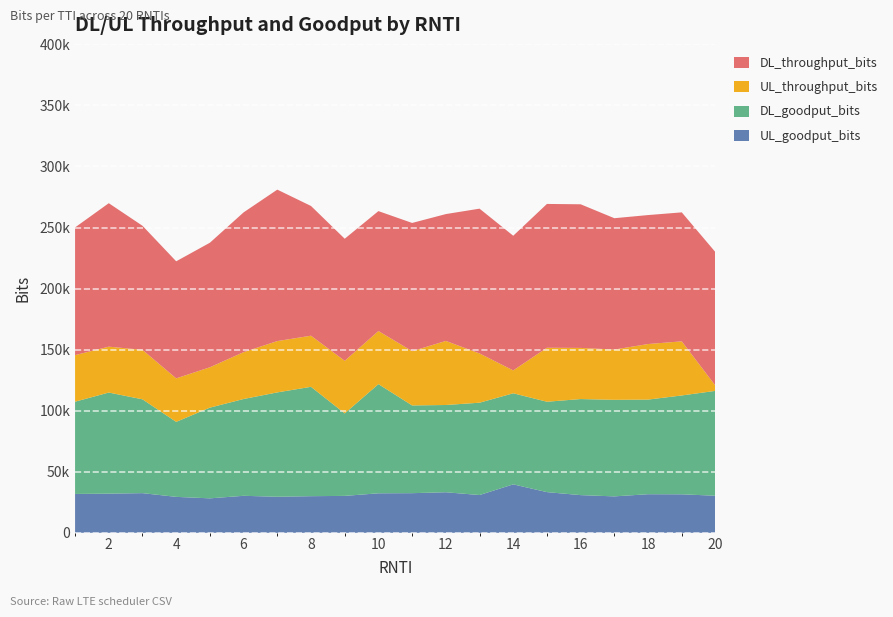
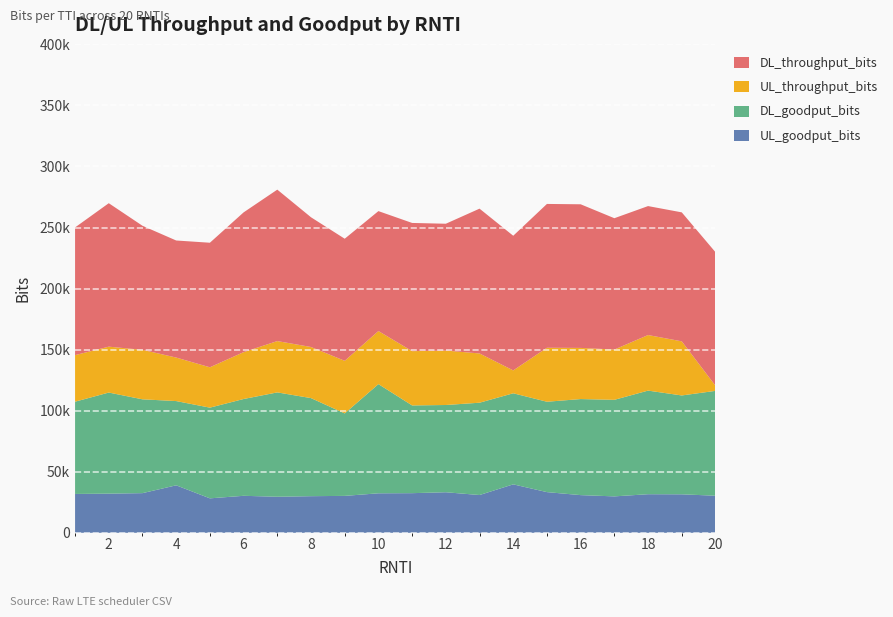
  {
    "UL_goodput_bits": {
      "2": 32000,
-     "4": 29000,
+     "4": 39000,
      "6": 30000,
      "8": 30000,
      "10": 32000,
      "12": 33000,
      "14": 40000,
      "16": 31000,
      "18": 32000,
      "20": 30000
    },
    "DL_goodput_bits": {
      "2": 83000,
-     "4": 61000,
+     "4": 69000,
      "6": 79000,
-     "8": 90000,
+     "8": 80000,
      "10": 89000,
      "12": 71000,
      "14": 75000,
      "16": 79000,
-     "18": 77000,
+     "18": 85000,
      "20": 86000
    },
    "UL_throughput_bits": {
      "2": 38000,
      "4": 36000,
      "6": 38000,
      "8": 42000,
      "10": 43000,
-     "12": 52000,
+     "12": 45000,
      "14": 19000,
      "16": 42000,
      "18": 46000,
      "20": 4000
    },
    "DL_throughput_bits": {
      "2": 117000,
      "4": 96000,
      "6": 114000,
      "8": 106000,
      "10": 98000,
      "12": 104000,
      "14": 110000,
      "16": 118000,
      "18": 106000,
      "20": 109000
    }
  }
